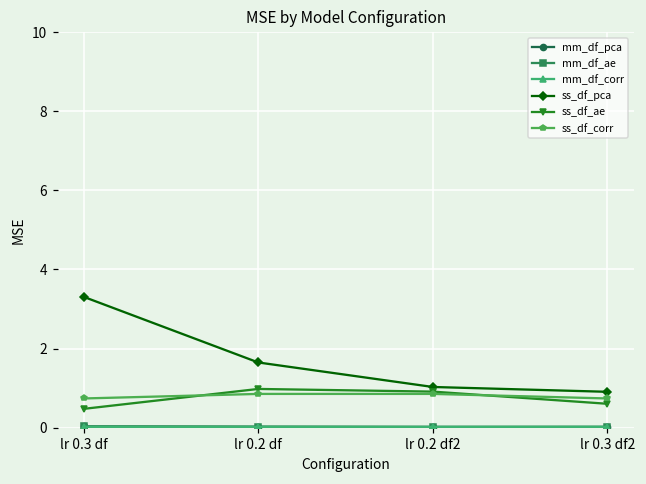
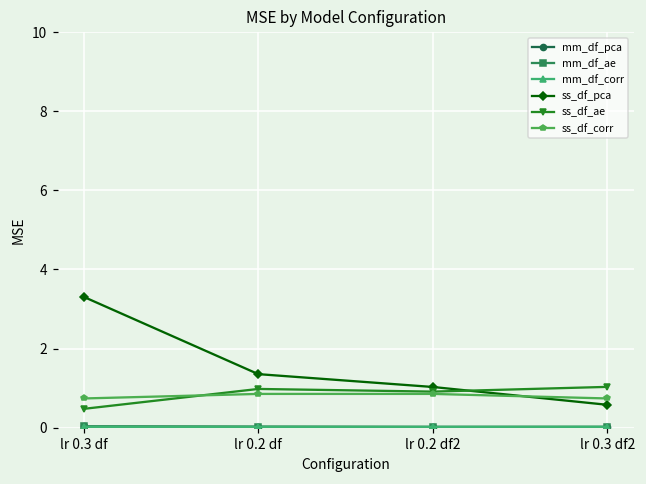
  {
    "ss_df_pca": {
      "lr 0.3 df": 3.3,
-     "lr 0.2 df": 1.6,
+     "lr 0.2 df": 1.4,
      "lr 0.2 df2": 1.0,
-     "lr 0.3 df2": 0.9
+     "lr 0.3 df2": 0.6
    },
    "ss_df_ae": {
      "lr 0.3 df": 0.5,
      "lr 0.2 df": 1.0,
-     "lr 0.3 df2": 0.6
+     "lr 0.3 df2": 1.0
    }
  }
